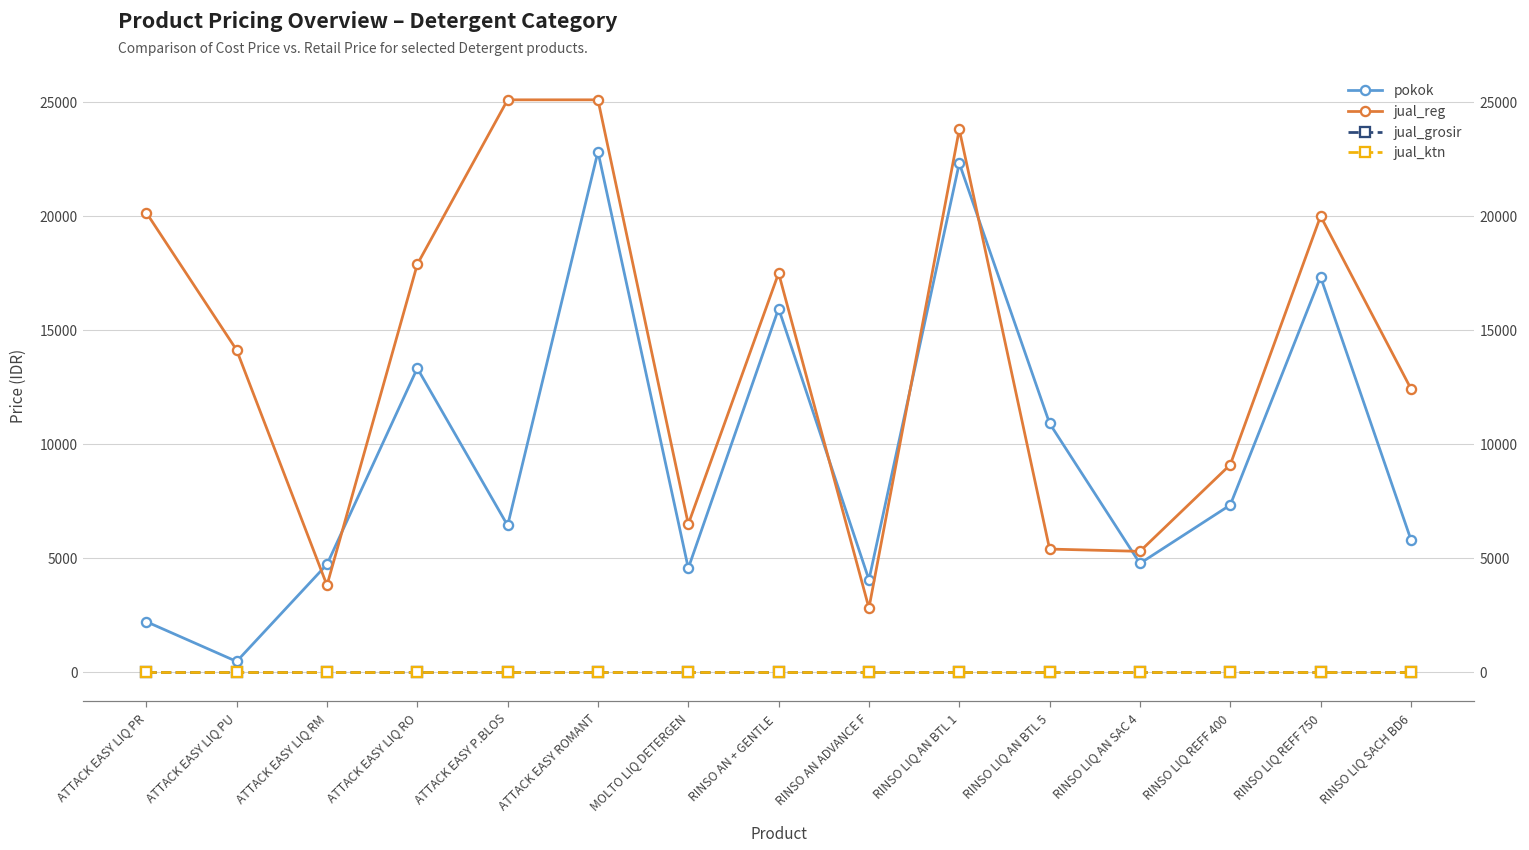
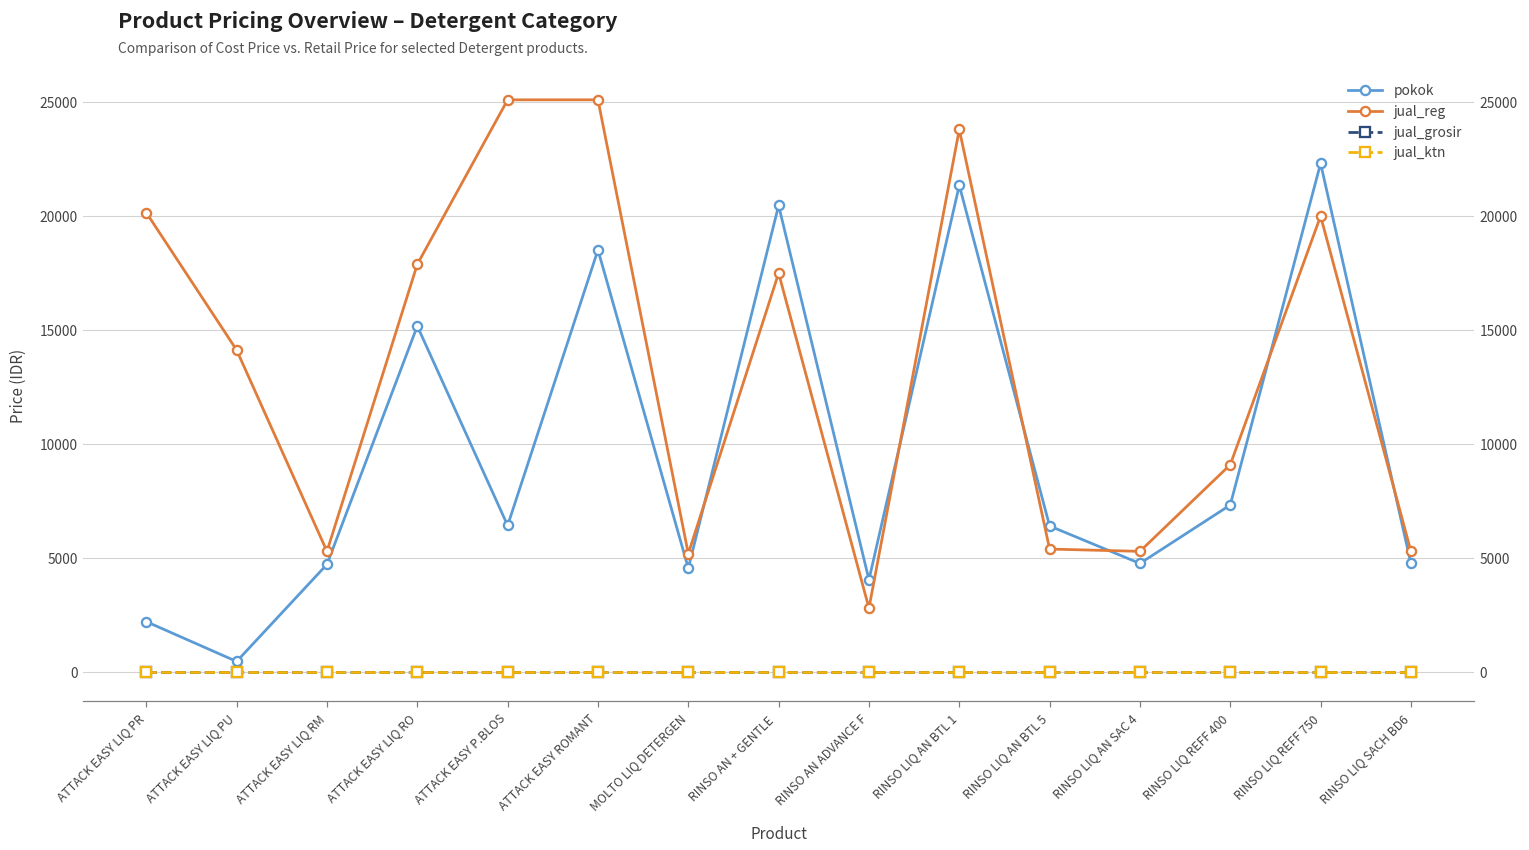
  {
    "pokok": {
      "ATTACK EASY LIQ PR": 2200,
      "ATTACK EASY LIQ PU": 500,
      "ATTACK EASY LIQ RM": 4700,
-     "ATTACK EASY LIQ RO": 13300,
+     "ATTACK EASY LIQ RO": 15200,
      "ATTACK EASY P.BLOS": 6400,
-     "ATTACK EASY ROMANT": 22800,
+     "ATTACK EASY ROMANT": 18500,
      "MOLTO LIQ DETERGEN": 4600,
-     "RINSO AN + GENTLE": 15900,
+     "RINSO AN + GENTLE": 20500,
      "RINSO AN ADVANCE F": 4100,
-     "RINSO LIQ AN BTL 1": 22300,
-     "RINSO LIQ AN BTL 5": 10900,
+     "RINSO LIQ AN BTL 1": 21400,
+     "RINSO LIQ AN BTL 5": 6400,
      "RINSO LIQ AN SAC 4": 4800,
      "RINSO LIQ REFF 400": 7300,
-     "RINSO LIQ REFF 750": 17300,
-     "RINSO LIQ SACH BD6": 5800
+     "RINSO LIQ REFF 750": 22300,
+     "RINSO LIQ SACH BD6": 4800
    },
    "jual_reg": {
      "ATTACK EASY LIQ PR": 20200,
      "ATTACK EASY LIQ PU": 14100,
-     "ATTACK EASY LIQ RM": 3800,
+     "ATTACK EASY LIQ RM": 5300,
      "ATTACK EASY LIQ RO": 17900,
      "ATTACK EASY P.BLOS": 25100,
      "ATTACK EASY ROMANT": 25100,
-     "MOLTO LIQ DETERGEN": 6500,
+     "MOLTO LIQ DETERGEN": 5200,
      "RINSO AN + GENTLE": 17500,
      "RINSO AN ADVANCE F": 2800,
      "RINSO LIQ AN BTL 1": 23800,
      "RINSO LIQ AN BTL 5": 5400,
      "RINSO LIQ AN SAC 4": 5300,
      "RINSO LIQ REFF 400": 9100,
      "RINSO LIQ REFF 750": 20000,
-     "RINSO LIQ SACH BD6": 12400
+     "RINSO LIQ SACH BD6": 5300
    },
    "jual_ktn": {
      "ATTACK EASY LIQ PR": 0,
      "ATTACK EASY LIQ PU": 0,
      "ATTACK EASY LIQ RM": 0,
      "ATTACK EASY LIQ RO": 0,
      "ATTACK EASY P.BLOS": 0,
      "ATTACK EASY ROMANT": 0,
      "MOLTO LIQ DETERGEN": 0,
      "RINSO AN + GENTLE": 0,
      "RINSO AN ADVANCE F": 0,
      "RINSO LIQ AN BTL 1": 0,
      "RINSO LIQ AN BTL 5": 0,
      "RINSO LIQ AN SAC 4": 0,
      "RINSO LIQ REFF 400": 0,
      "RINSO LIQ REFF 750": 0,
      "RINSO LIQ SACH BD6": 0
    }
  }
